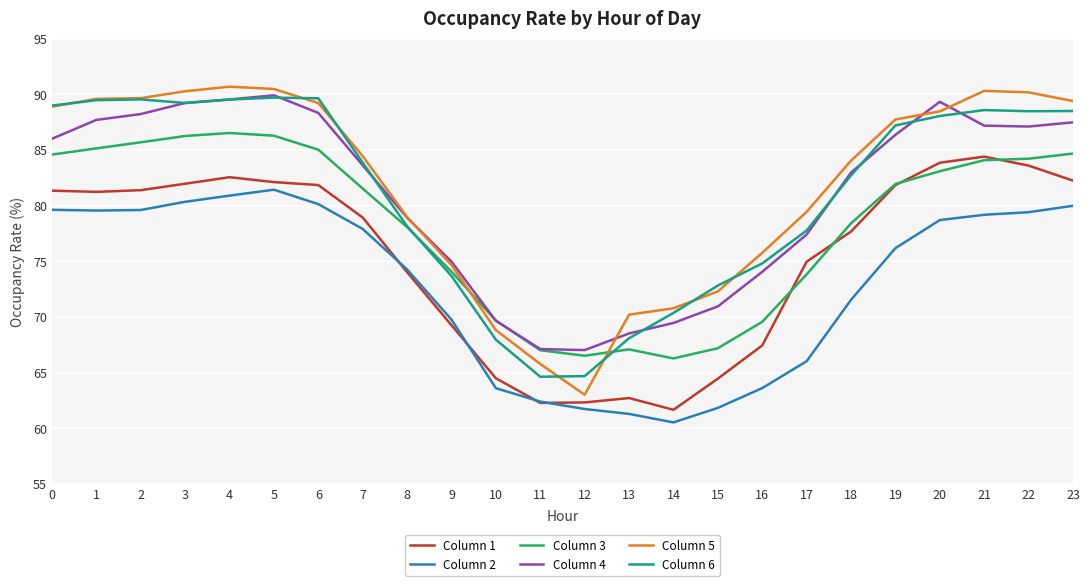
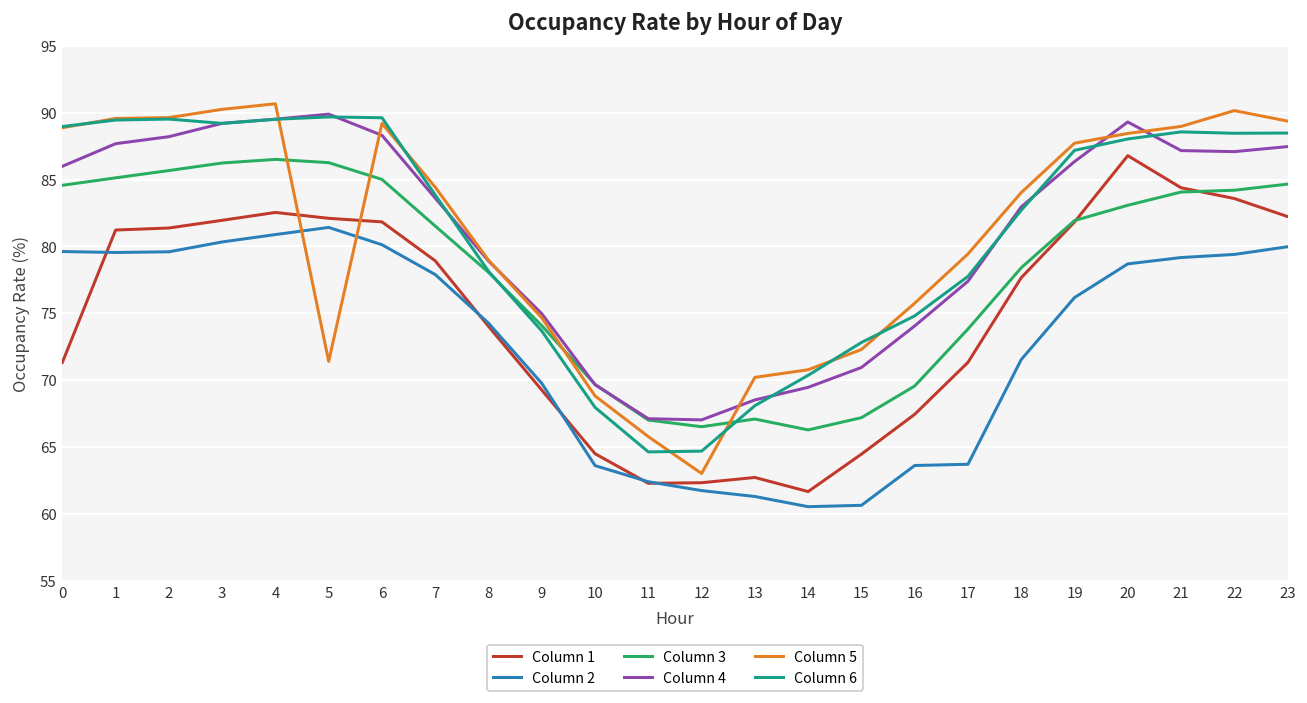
  {
    "Column 1": {
-     "0": 81.3,
+     "0": 71.3,
      "1": 81.2,
      "2": 81.4,
      "3": 82.0,
      "4": 82.5,
      "5": 82.1,
      "6": 81.8,
      "7": 78.9,
      "8": 74.0,
      "9": 69.3,
      "10": 64.5,
      "12": 62.3,
      "13": 62.7,
      "14": 61.7,
      "15": 64.5,
      "16": 67.4,
-     "17": 75.0,
+     "17": 71.3,
      "18": 77.7,
-     "20": 83.8,
+     "20": 86.8,
      "21": 84.4,
      "22": 83.6,
      "23": 82.2
    },
    "Column 2": {
      "0": 79.6,
      "1": 79.6,
      "2": 79.6,
      "3": 80.3,
      "4": 80.9,
      "5": 81.4,
      "6": 80.1,
      "7": 77.9,
      "8": 74.3,
      "9": 69.8,
      "10": 63.6,
      "12": 61.7,
      "13": 61.3,
      "14": 60.5,
-     "15": 61.8,
+     "15": 60.6,
      "16": 63.6,
-     "17": 66.0,
+     "17": 63.7,
      "18": 71.5,
      "19": 76.2,
      "20": 78.7,
      "21": 79.2,
      "22": 79.4,
      "23": 80.0
    },
    "Column 4": {
      "0": 86.0,
      "1": 87.7,
      "2": 88.2,
      "6": 88.3,
      "7": 83.6,
      "9": 75.0,
      "12": 67.0,
      "13": 68.5,
      "14": 69.5,
      "15": 70.9,
      "16": 74.1,
      "17": 77.4,
      "18": 83.0,
      "19": 86.4,
      "20": 89.3,
      "21": 87.2,
      "22": 87.1,
      "23": 87.5
    },
    "Column 5": {
      "3": 90.3,
      "4": 90.7,
-     "5": 90.5,
+     "5": 71.4,
      "6": 89.2,
      "7": 84.4,
      "9": 74.7,
      "10": 68.8,
      "11": 65.8,
      "12": 63.0,
      "13": 70.2,
      "14": 70.8,
      "15": 72.3,
      "16": 75.8,
      "17": 79.4,
      "18": 84.0,
      "19": 87.7,
      "20": 88.5,
-     "21": 90.3,
+     "21": 89.0,
      "22": 90.2,
      "23": 89.4
    }
  }
